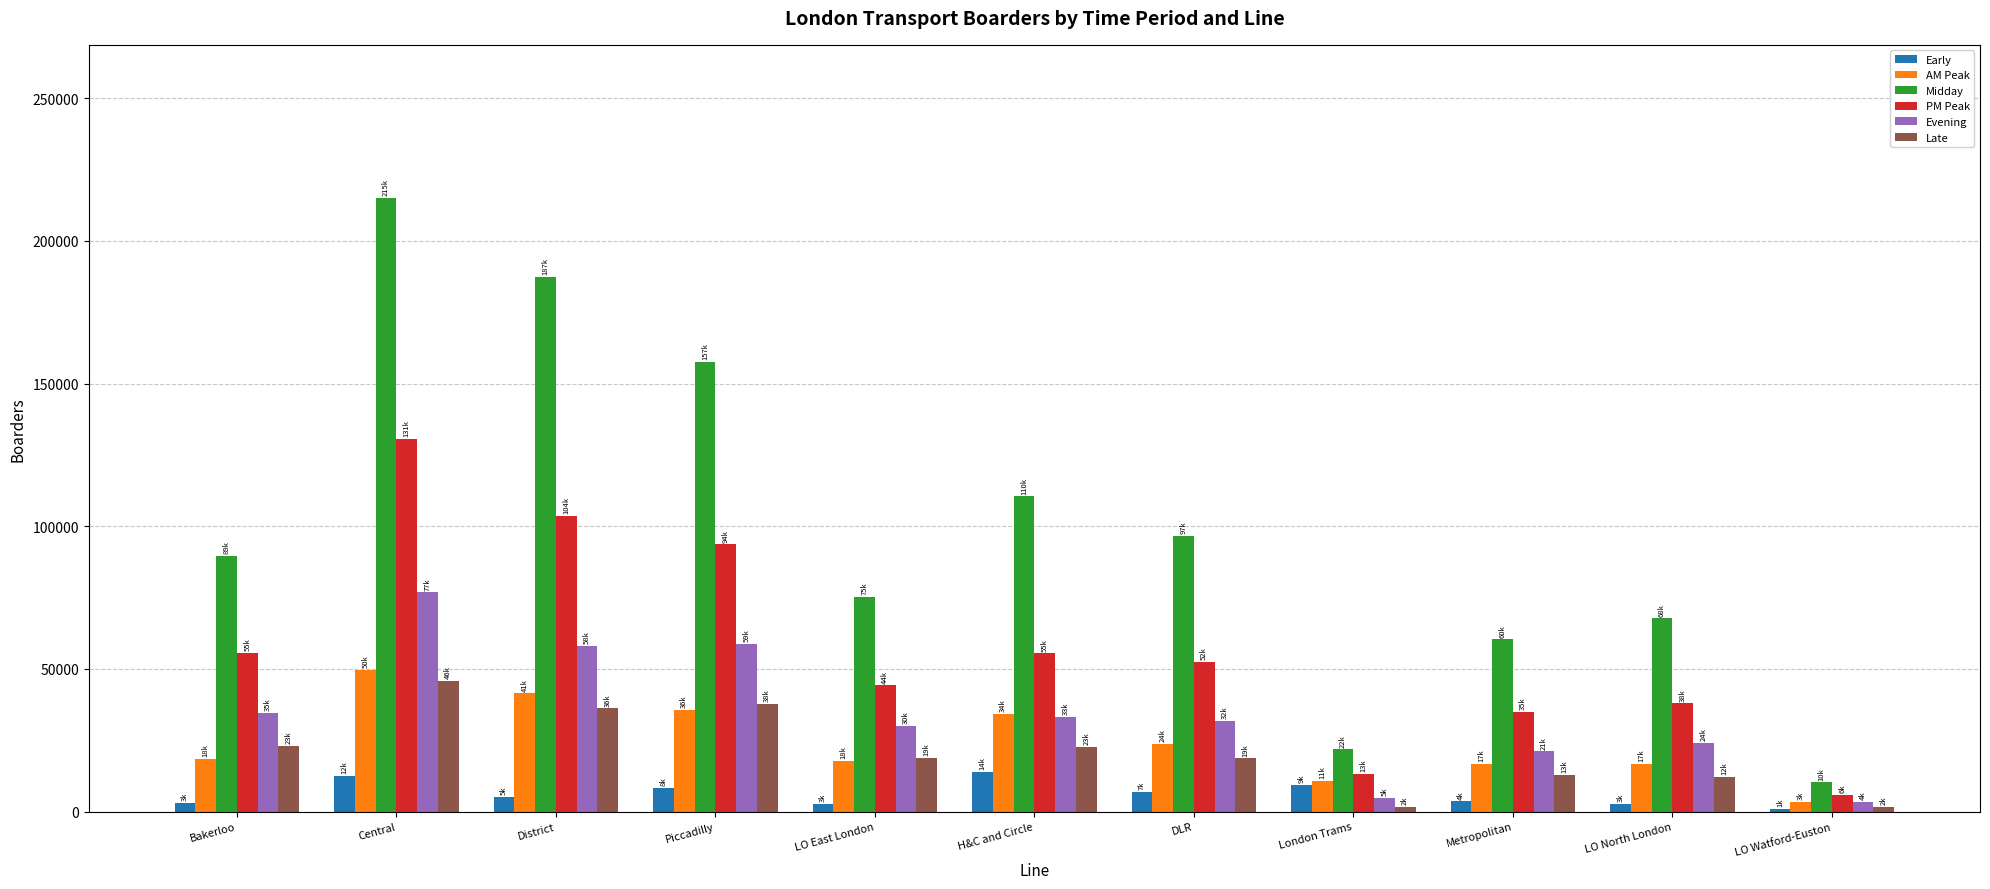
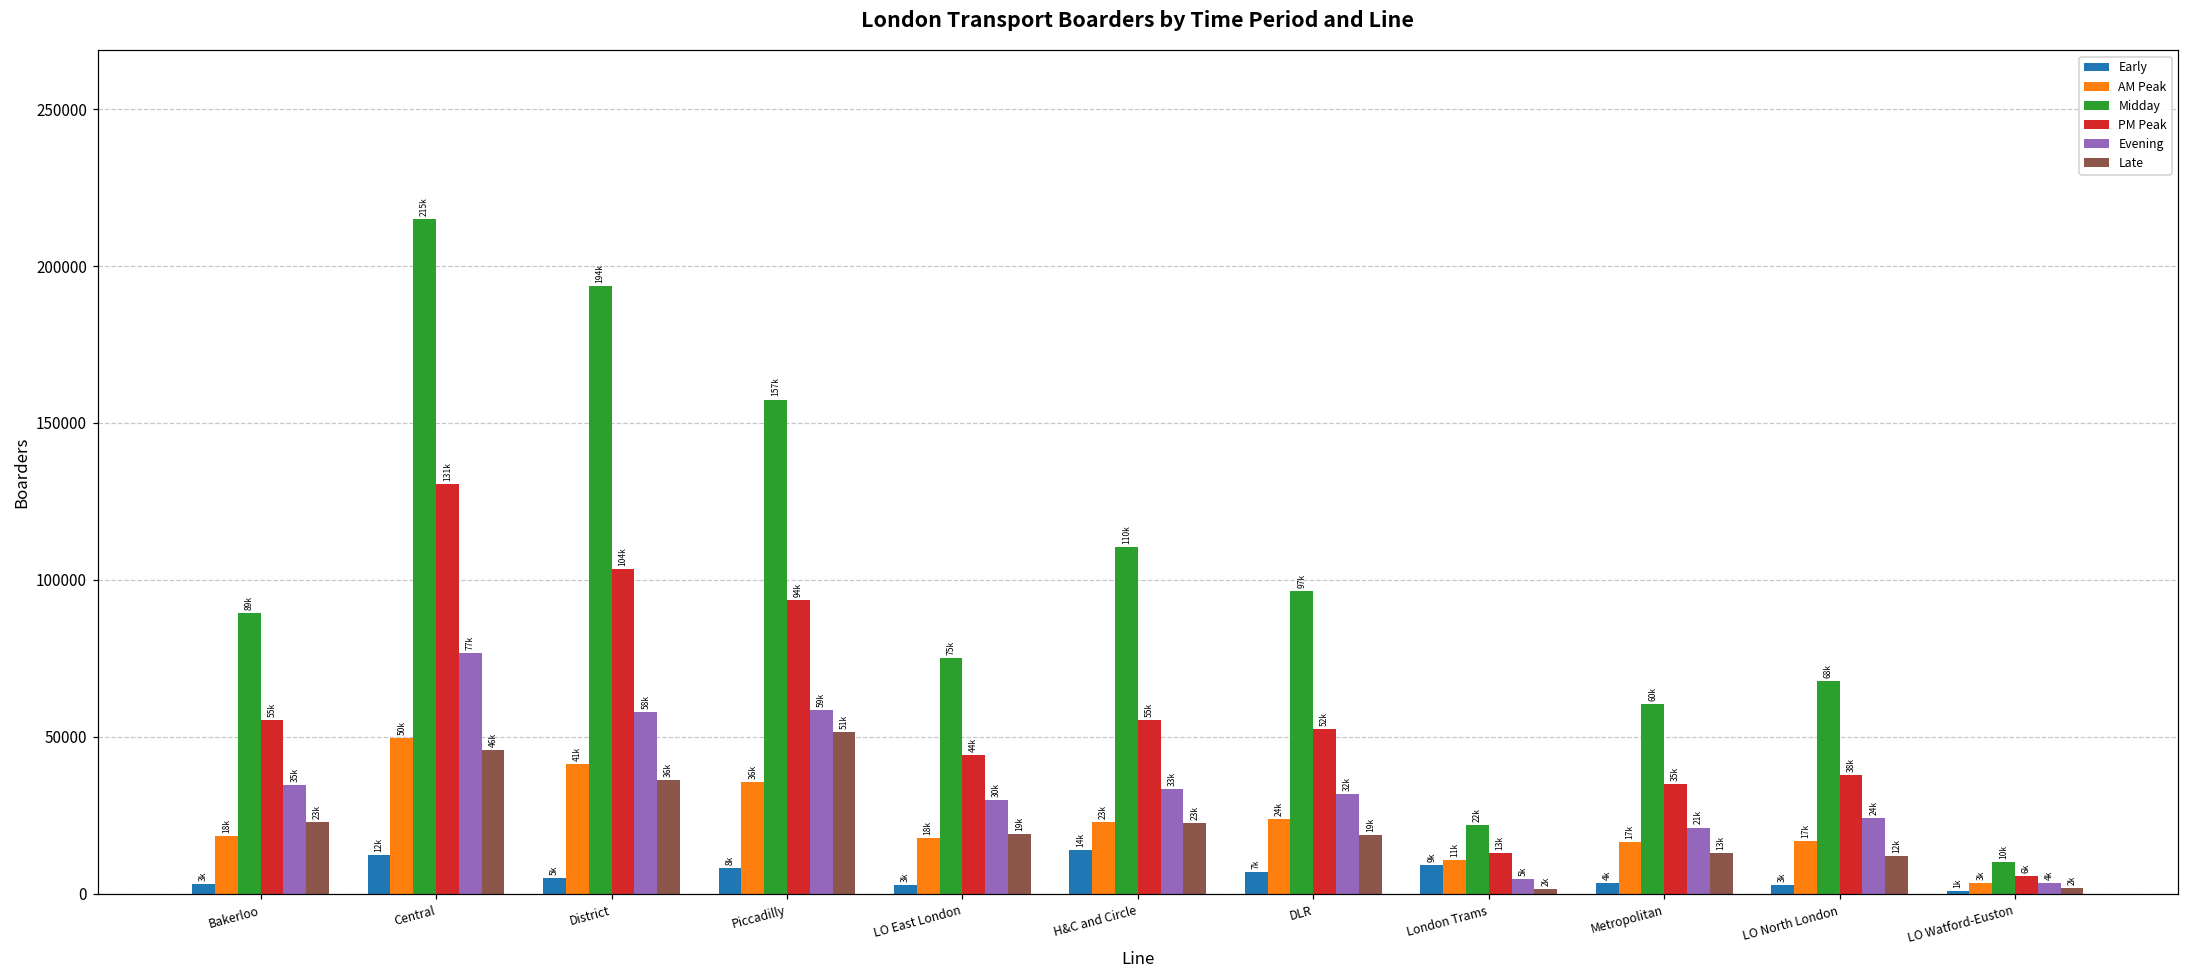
  {
    "Early": {
      "Bakerloo": "3k",
      "Central": "12k",
      "District": "5k",
      "Piccadilly": "8k",
      "LO East London": "3k",
      "H&C and Circle": "14k",
      "DLR": "7k",
      "London Trams": "9k",
      "Metropolitan": "4k",
      "LO North London": "3k",
      "LO Watford-Euston": "1k"
    },
    "AM Peak": {
      "Bakerloo": "18k",
      "Central": "50k",
      "District": "41k",
      "Piccadilly": "36k",
      "LO East London": "18k",
-     "H&C and Circle": "34k",
+     "H&C and Circle": "23k",
      "DLR": "24k",
      "London Trams": "11k",
      "Metropolitan": "17k",
      "LO North London": "17k",
      "LO Watford-Euston": "3k"
    },
    "Midday": {
      "Bakerloo": "89k",
      "Central": "215k",
-     "District": "187k",
+     "District": "194k",
      "Piccadilly": "157k",
      "LO East London": "75k",
      "H&C and Circle": "110k",
      "DLR": "97k",
      "London Trams": "22k",
      "Metropolitan": "60k",
      "LO North London": "68k",
      "LO Watford-Euston": "10k"
    },
    "PM Peak": {
      "Bakerloo": "55k",
      "Central": "131k",
      "District": "104k",
      "Piccadilly": "94k",
      "LO East London": "44k",
      "H&C and Circle": "55k",
      "DLR": "52k",
      "London Trams": "13k",
      "Metropolitan": "35k",
      "LO North London": "38k",
      "LO Watford-Euston": "6k"
    },
    "Evening": {
      "Bakerloo": "35k",
      "Central": "77k",
      "District": "58k",
      "Piccadilly": "59k",
      "LO East London": "30k",
      "H&C and Circle": "33k",
      "DLR": "32k",
      "London Trams": "5k",
      "Metropolitan": "21k",
      "LO North London": "24k",
      "LO Watford-Euston": "4k"
    },
    "Late": {
      "Bakerloo": "23k",
      "Central": "46k",
      "District": "36k",
-     "Piccadilly": "38k",
+     "Piccadilly": "51k",
      "LO East London": "19k",
      "H&C and Circle": "23k",
      "DLR": "19k",
      "London Trams": "2k",
      "Metropolitan": "13k",
      "LO North London": "12k",
      "LO Watford-Euston": "2k"
    }
  }
